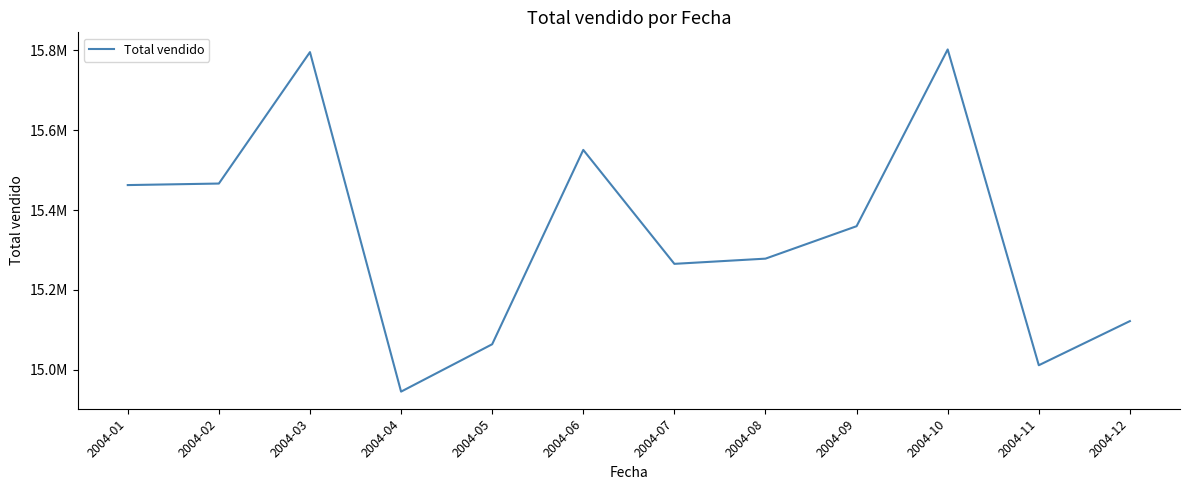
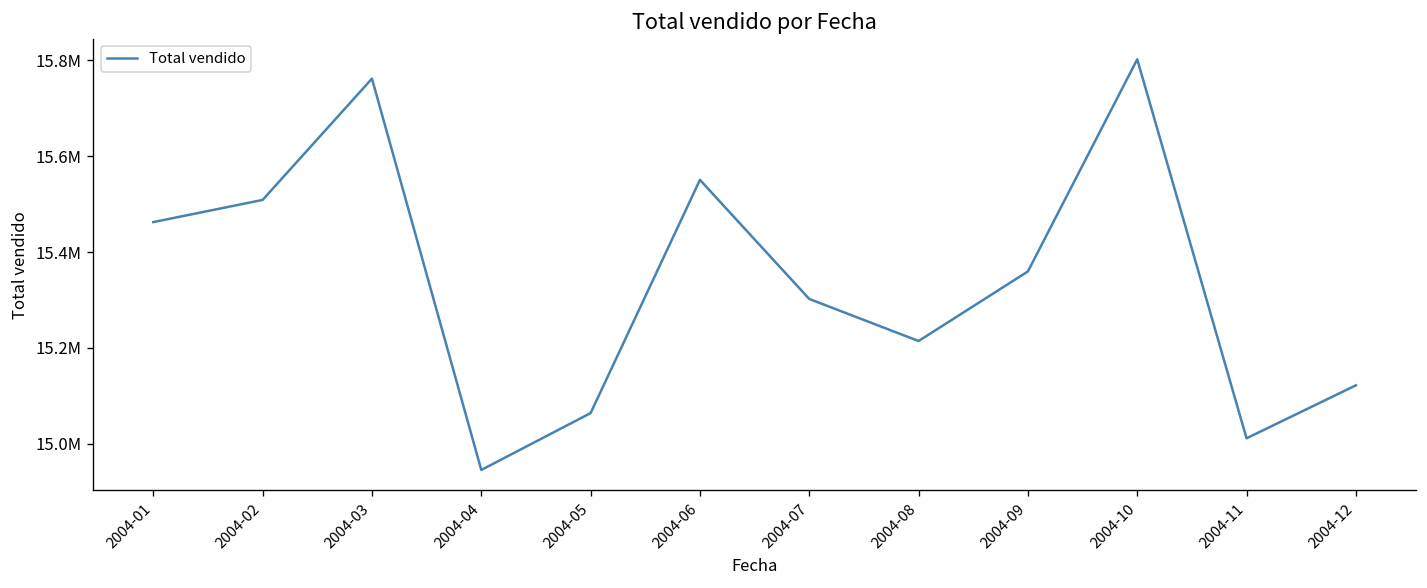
  {
    "2004-01": 15460000,
-   "2004-02": 15470000,
-   "2004-03": 15800000,
+   "2004-02": 15510000,
+   "2004-03": 15760000,
    "2004-04": 14950000,
    "2004-05": 15060000,
    "2004-06": 15550000,
-   "2004-07": 15270000,
-   "2004-08": 15280000,
+   "2004-07": 15300000,
+   "2004-08": 15210000,
    "2004-09": 15360000,
    "2004-10": 15800000,
    "2004-11": 15010000,
    "2004-12": 15120000
  }
